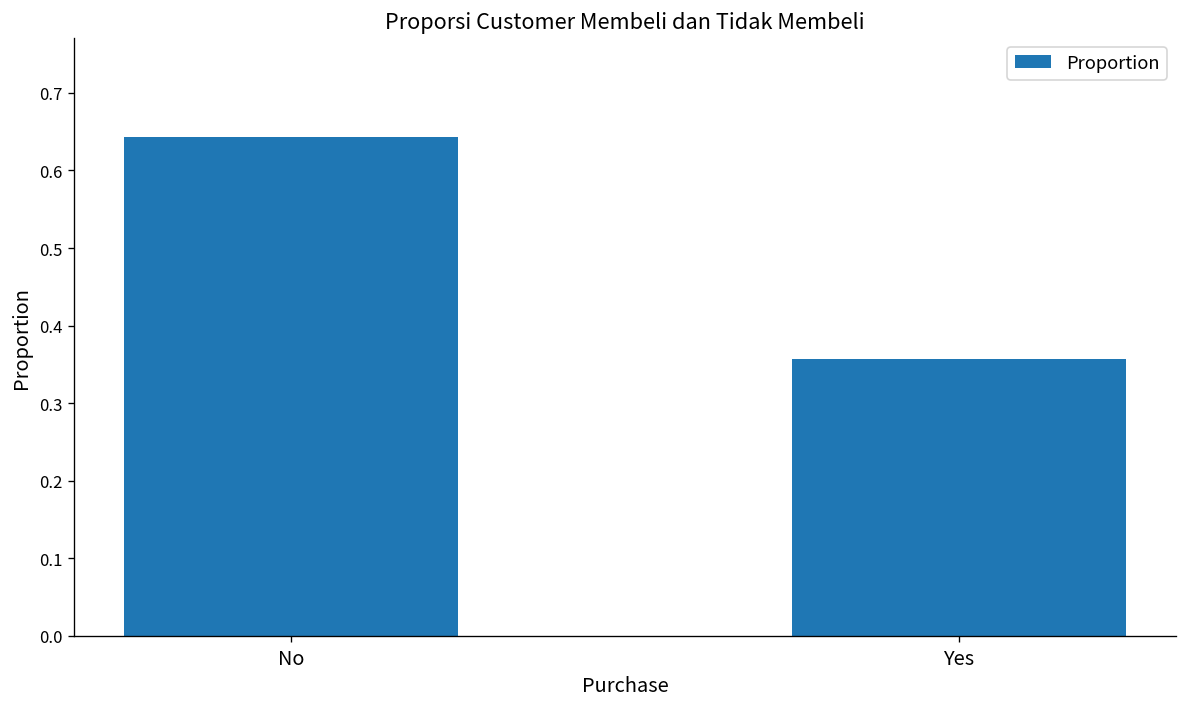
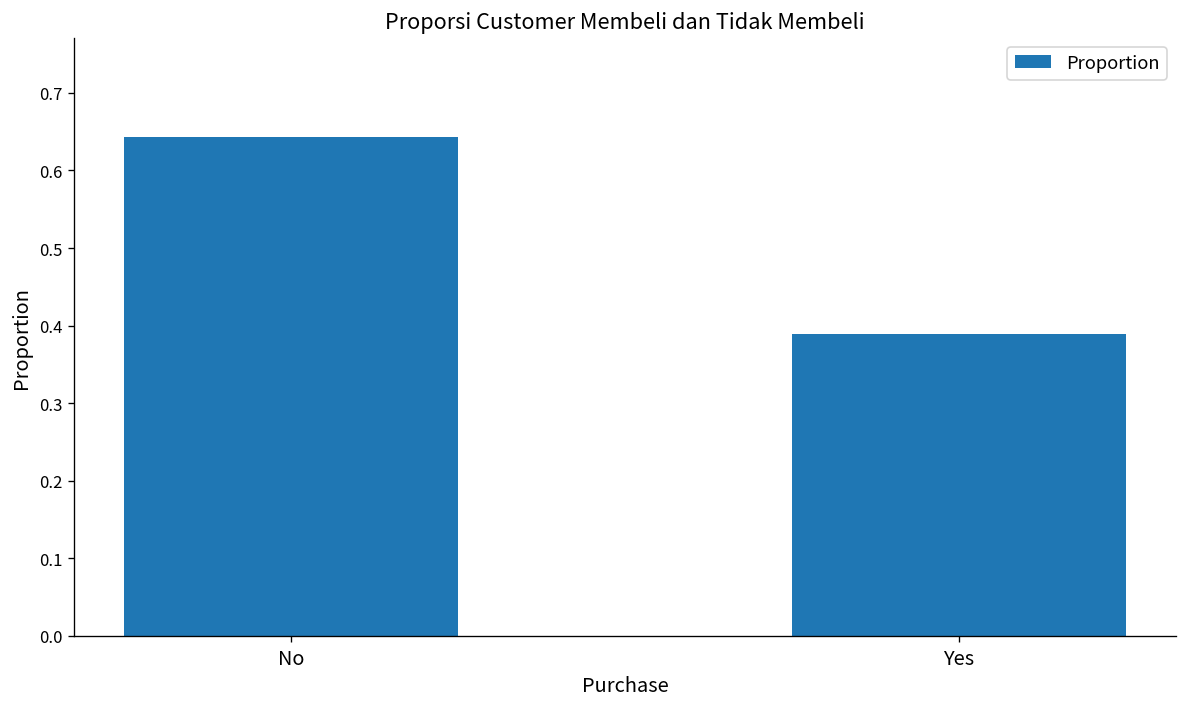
  {
    "No": 0.64,
-   "Yes": 0.36
+   "Yes": 0.39
  }
